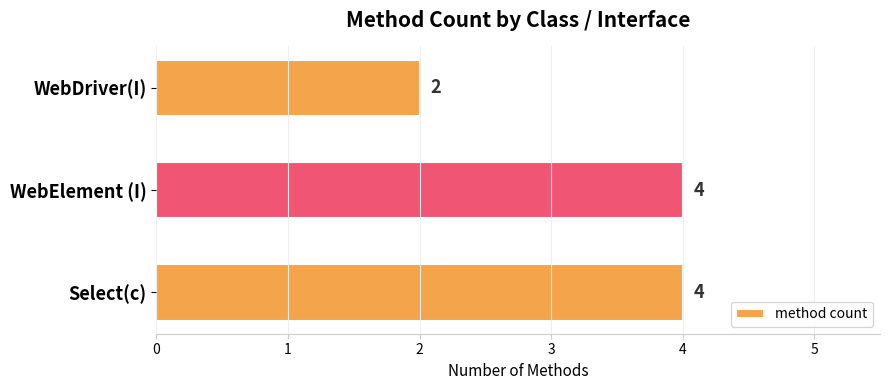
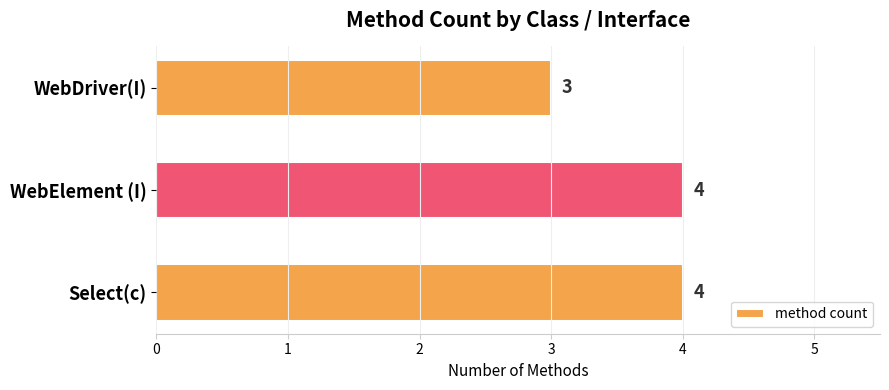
  {
-   "WebDriver(I)": 2,
+   "WebDriver(I)": 3,
    "WebElement (I)": 4,
    "Select(c)": 4
  }
